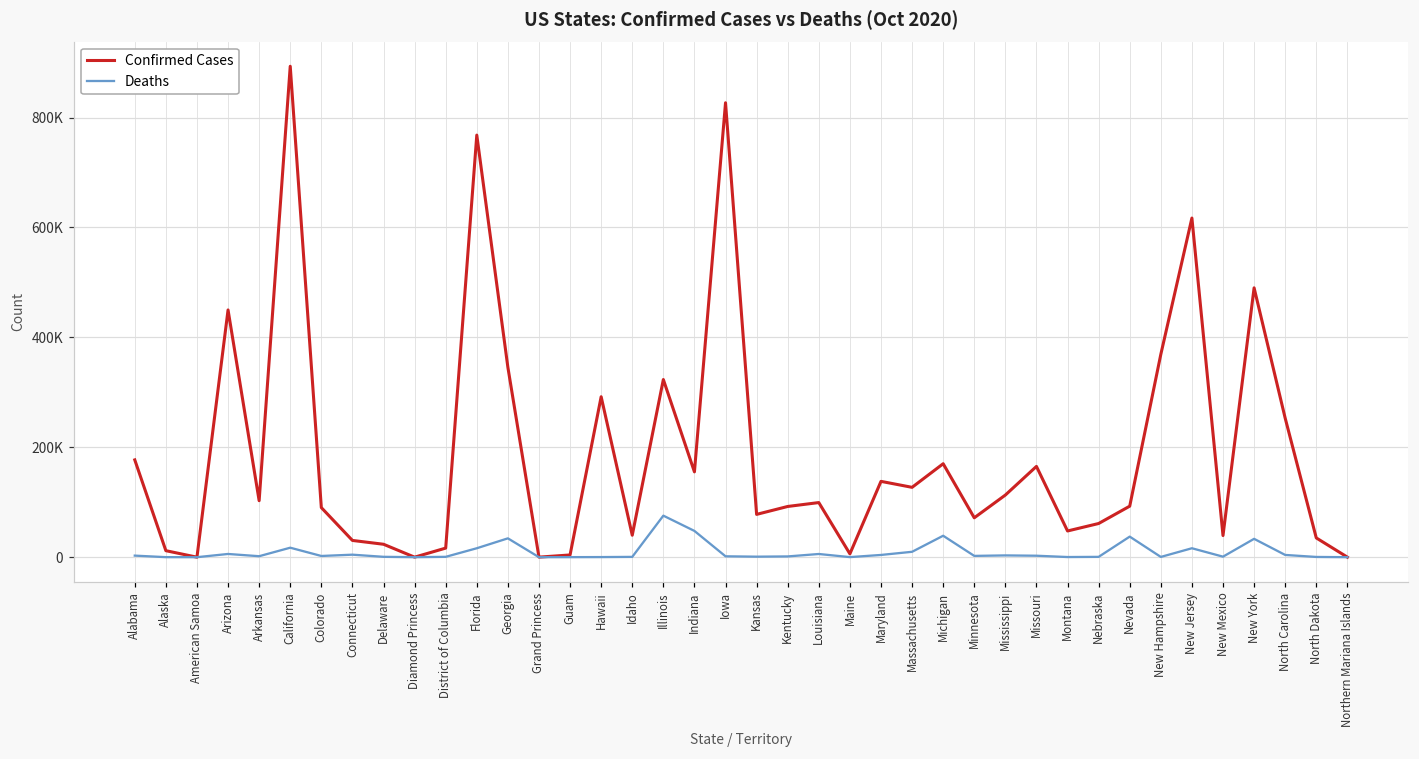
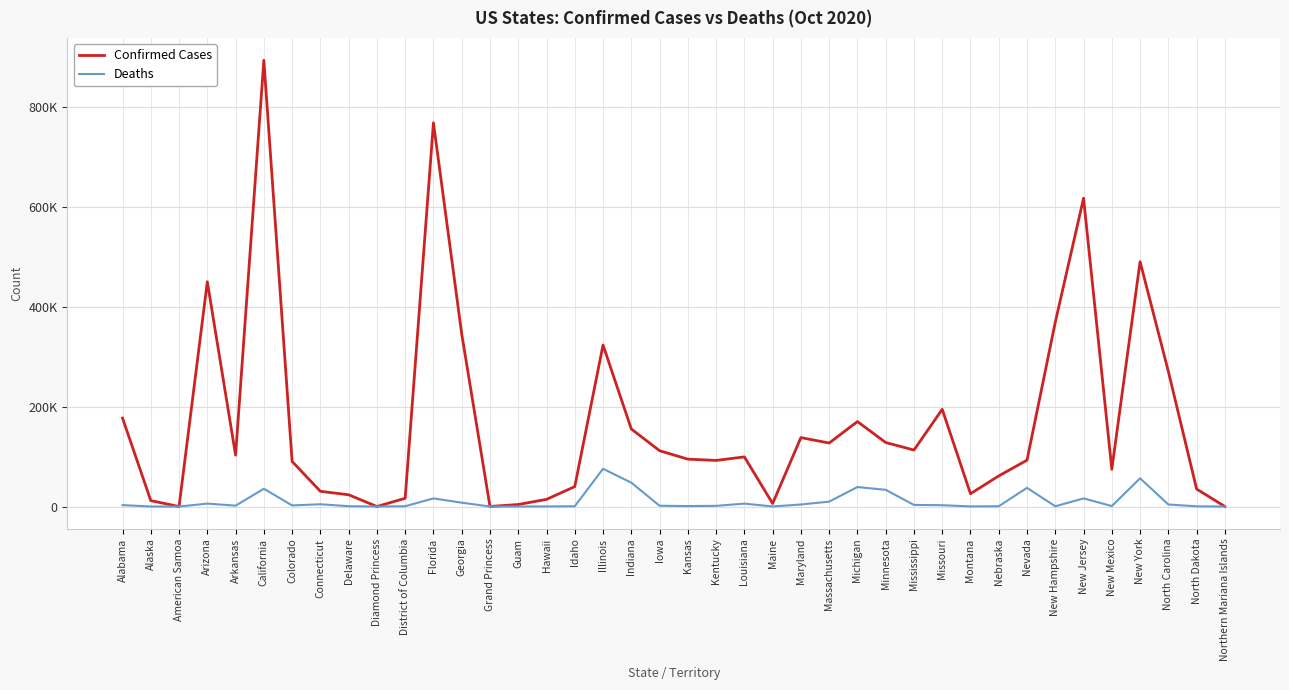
  {
    "Confirmed Cases": {
      "Alabama": 180000,
      "Alaska": 10000,
      "Arizona": 450000,
      "Arkansas": 100000,
      "California": 890000,
      "Colorado": 90000,
      "Connecticut": 30000,
      "Delaware": 20000,
      "District of Columbia": 20000,
      "Florida": 770000,
      "Georgia": 350000,
-     "Hawaii": 290000,
+     "Hawaii": 10000,
      "Idaho": 40000,
      "Illinois": 320000,
      "Indiana": 160000,
-     "Iowa": 830000,
-     "Kansas": 80000,
+     "Iowa": 110000,
+     "Kansas": 90000,
      "Kentucky": 90000,
      "Louisiana": 100000,
      "Maine": 10000,
      "Maryland": 140000,
      "Massachusetts": 130000,
      "Michigan": 170000,
-     "Minnesota": 70000,
+     "Minnesota": 130000,
      "Mississippi": 110000,
-     "Missouri": 170000,
-     "Montana": 50000,
+     "Missouri": 190000,
+     "Montana": 30000,
      "Nebraska": 60000,
      "Nevada": 90000,
      "New Hampshire": 370000,
      "New Jersey": 620000,
-     "New Mexico": 40000,
+     "New Mexico": 70000,
      "New York": 490000,
-     "North Carolina": 250000,
+     "North Carolina": 270000,
      "North Dakota": 40000
    },
    "Deaths": {
      "Alabama": 0,
      "Alaska": 0,
      "Arizona": 10000,
      "Arkansas": 0,
-     "California": 20000,
+     "California": 40000,
      "Colorado": 0,
      "Connecticut": 0,
      "Delaware": 0,
      "District of Columbia": 0,
      "Florida": 20000,
-     "Georgia": 30000,
+     "Georgia": 10000,
      "Hawaii": 0,
      "Idaho": 0,
      "Illinois": 80000,
      "Indiana": 50000,
      "Iowa": 0,
      "Kansas": 0,
      "Kentucky": 0,
      "Louisiana": 10000,
      "Maine": 0,
      "Maryland": 0,
      "Massachusetts": 10000,
      "Michigan": 40000,
-     "Minnesota": 0,
+     "Minnesota": 30000,
      "Mississippi": 0,
      "Missouri": 0,
      "Montana": 0,
      "Nebraska": 0,
      "Nevada": 40000,
      "New Hampshire": 0,
      "New Jersey": 20000,
      "New Mexico": 0,
-     "New York": 30000,
+     "New York": 60000,
      "North Carolina": 0,
      "North Dakota": 0
    }
  }
